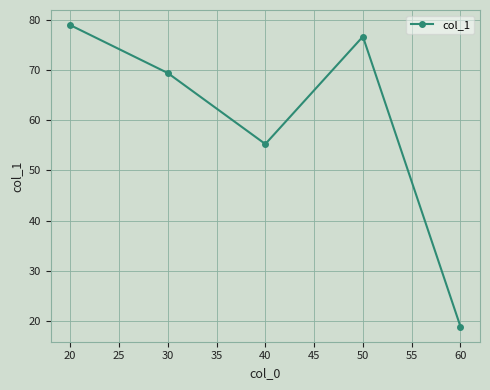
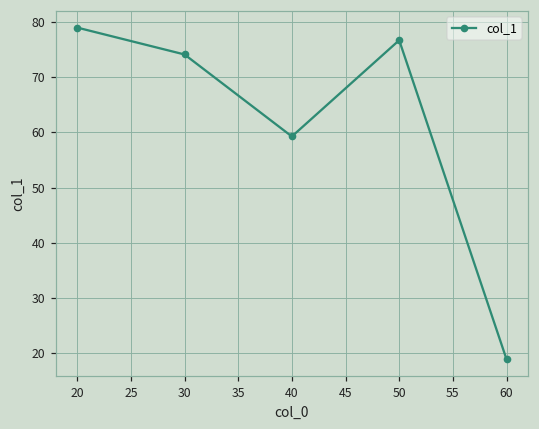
  {
    "20": 79,
-   "30": 69,
-   "40": 55,
+   "30": 74,
+   "40": 59,
    "50": 77,
    "60": 19
  }
